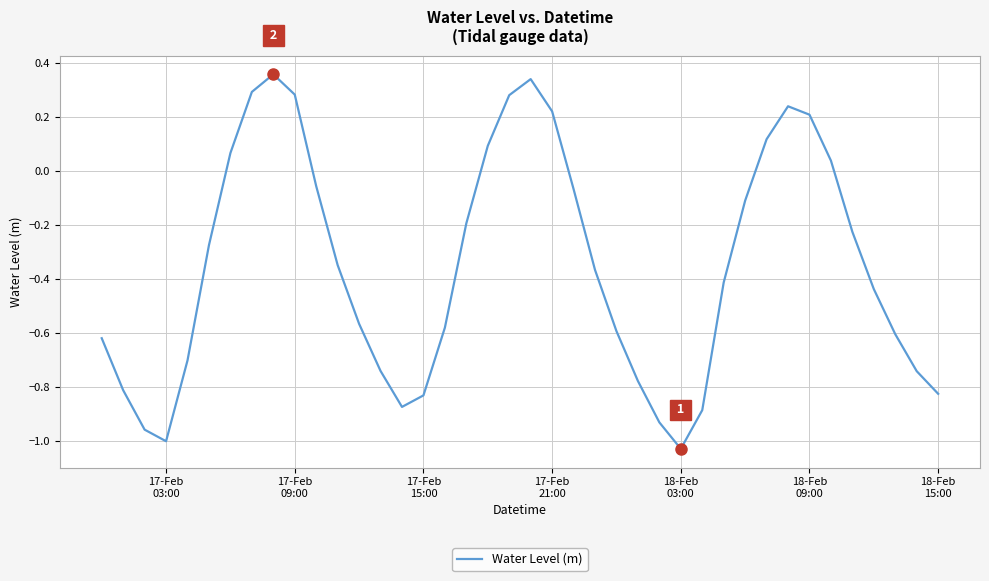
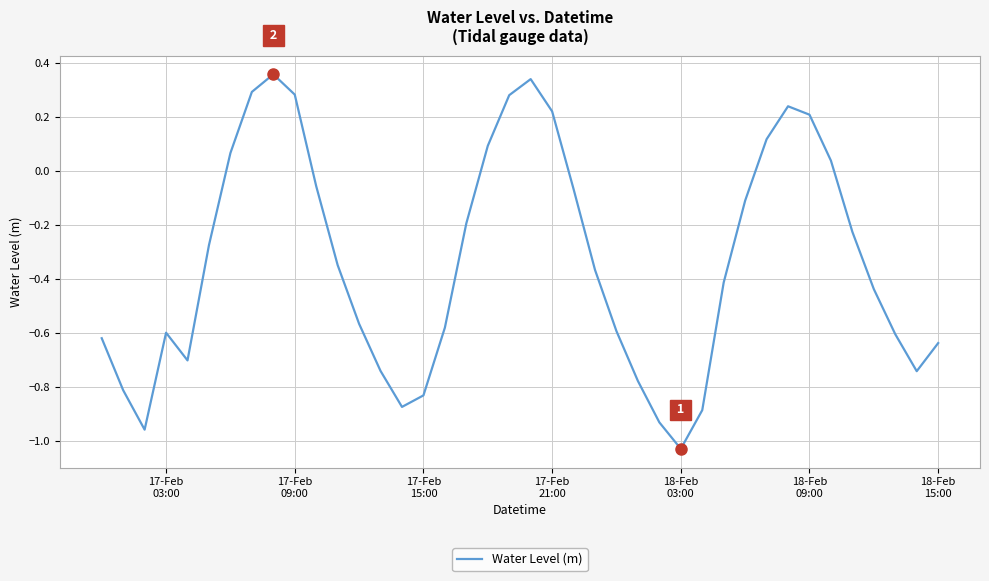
  {
    "Water Level (m)": {
-     "17-Feb 03:00": -1.00,
+     "17-Feb 03:00": -0.60,
      "17-Feb 09:00": 0.28,
      "17-Feb 15:00": -0.83,
      "17-Feb 21:00": 0.22,
      "18-Feb 09:00": 0.21,
-     "18-Feb 15:00": -0.83
+     "18-Feb 15:00": -0.64
    }
  }
